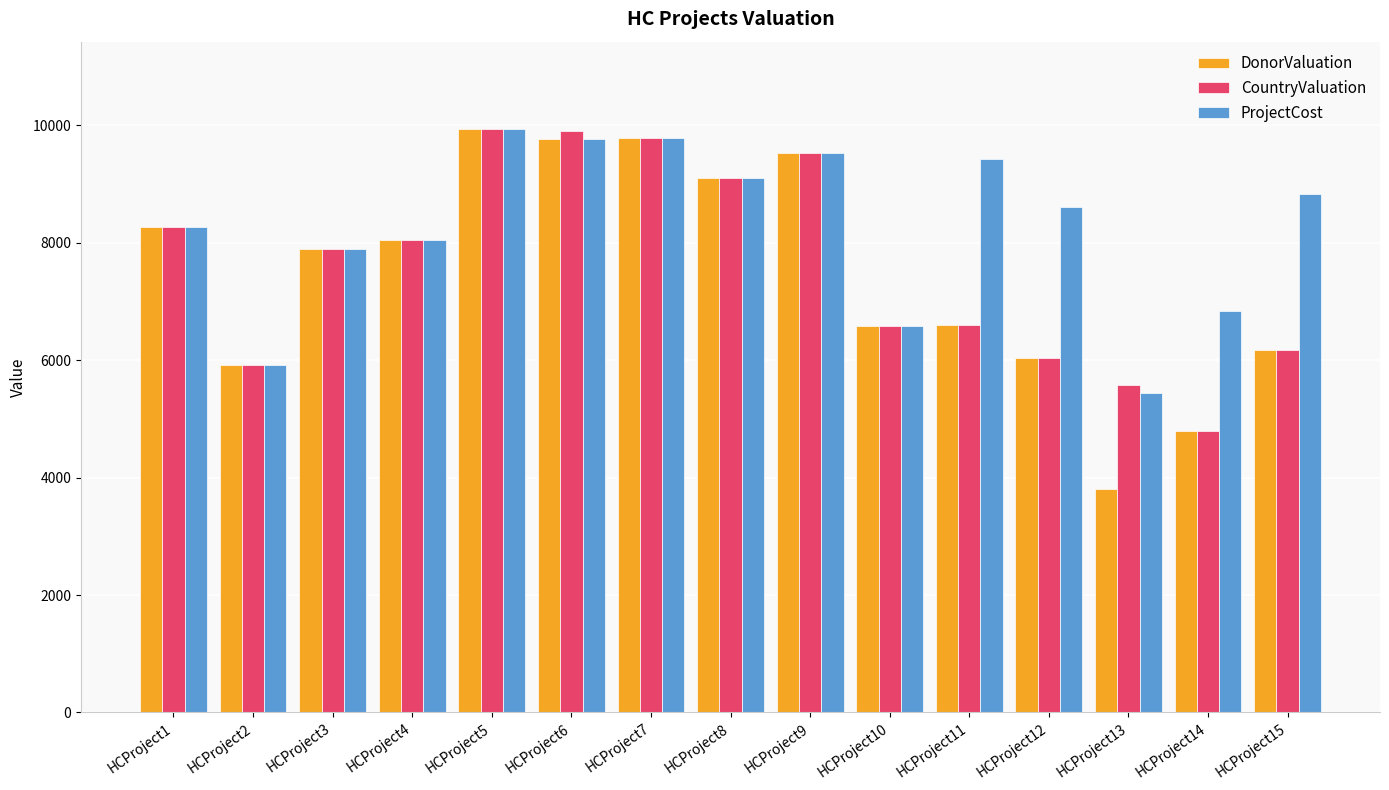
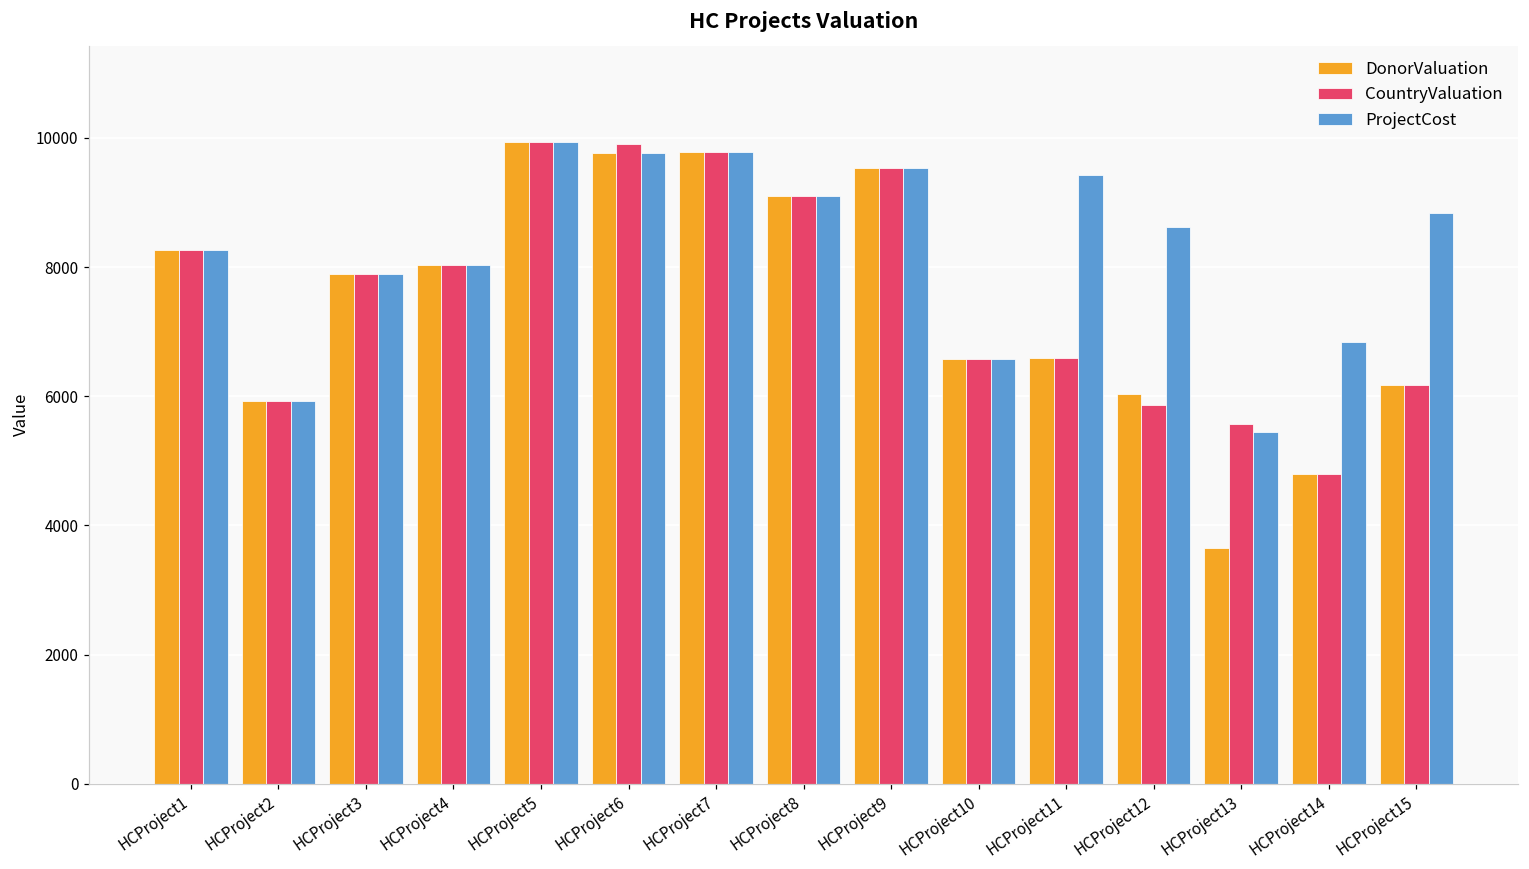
  {
    "DonorValuation": {
      "HCProject1": 8300,
      "HCProject2": 5900,
      "HCProject3": 7900,
      "HCProject4": 8000,
      "HCProject5": 9900,
      "HCProject6": 9800,
      "HCProject7": 9800,
      "HCProject8": 9100,
      "HCProject9": 9500,
      "HCProject10": 6600,
      "HCProject11": 6600,
      "HCProject12": 6000,
-     "HCProject13": 3800,
+     "HCProject13": 3700,
      "HCProject14": 4800,
      "HCProject15": 6200
    },
    "CountryValuation": {
      "HCProject1": 8300,
      "HCProject2": 5900,
      "HCProject3": 7900,
      "HCProject4": 8000,
      "HCProject5": 9900,
      "HCProject6": 9900,
      "HCProject7": 9800,
      "HCProject8": 9100,
      "HCProject9": 9500,
      "HCProject10": 6600,
      "HCProject11": 6600,
-     "HCProject12": 6000,
+     "HCProject12": 5900,
      "HCProject13": 5600,
      "HCProject14": 4800,
      "HCProject15": 6200
    },
    "ProjectCost": {
      "HCProject1": 8300,
      "HCProject2": 5900,
      "HCProject3": 7900,
      "HCProject4": 8000,
      "HCProject5": 9900,
      "HCProject6": 9800,
      "HCProject7": 9800,
      "HCProject8": 9100,
      "HCProject9": 9500,
      "HCProject10": 6600,
      "HCProject11": 9400,
      "HCProject12": 8600,
      "HCProject13": 5400,
      "HCProject14": 6800,
      "HCProject15": 8800
    }
  }
